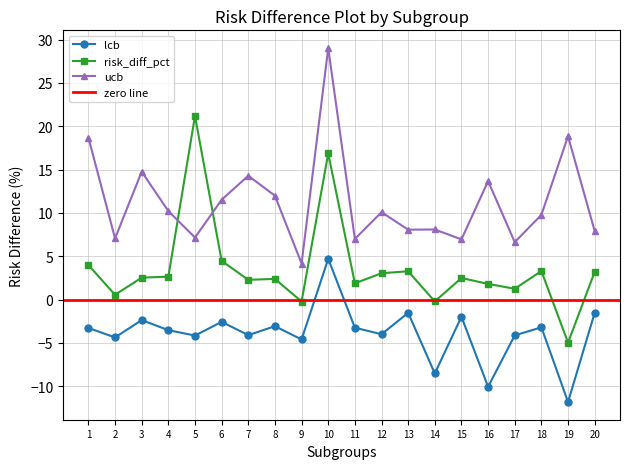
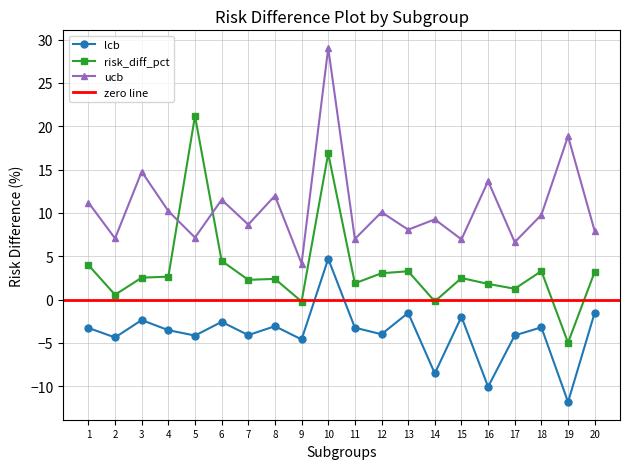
  {
    "lcb": {
      "1": -3,
      "2": -4,
      "3": -2,
      "4": -4,
      "5": -4,
      "6": -3,
      "7": -4,
      "8": -3,
      "9": -5,
      "10": 5,
      "11": -3,
      "12": -4,
      "13": -2,
      "14": -9,
      "15": -2,
      "16": -10,
      "17": -4,
      "18": -3,
      "19": -12,
      "20": -2
    },
    "risk_diff_pct": {
      "1": 4,
      "2": 1,
      "3": 3,
      "4": 3,
      "5": 21,
      "6": 4,
      "7": 2,
      "8": 2,
      "9": 0,
      "10": 17,
      "11": 2,
      "12": 3,
      "13": 3,
      "14": 0,
      "15": 2,
      "16": 2,
      "17": 1,
      "18": 3,
      "19": -5,
      "20": 3
    },
    "ucb": {
-     "1": 19,
+     "1": 11,
      "2": 7,
      "3": 15,
      "4": 10,
      "5": 7,
      "6": 12,
-     "7": 14,
+     "7": 9,
      "8": 12,
      "9": 4,
      "10": 29,
      "11": 7,
      "12": 10,
      "13": 8,
-     "14": 8,
+     "14": 9,
      "15": 7,
      "16": 14,
      "17": 7,
      "18": 10,
      "19": 19,
      "20": 8
    }
  }
